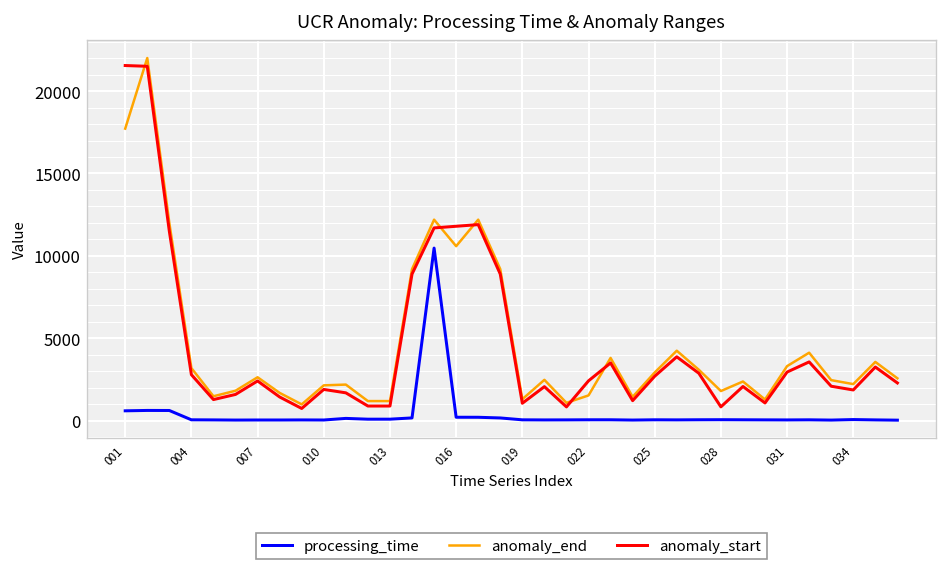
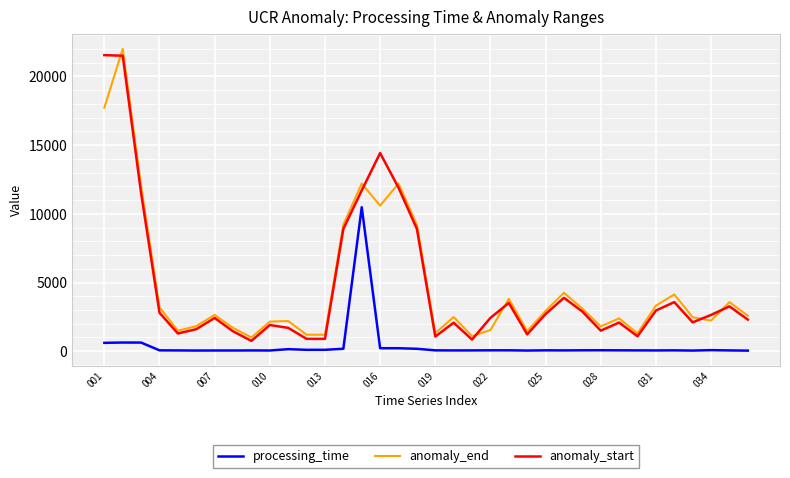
  {
    "processing_time": {
      "001": 600,
      "004": 100,
      "007": 100,
      "010": 100,
      "013": 100,
      "016": 200,
      "019": 100,
      "022": 100,
      "025": 100,
      "028": 100,
      "031": 100,
      "034": 100
    },
    "anomaly_end": {
      "001": 17700,
      "004": 3200,
      "007": 2600,
      "010": 2200,
      "013": 1200,
      "016": 10600,
      "019": 1300,
      "022": 1500,
      "025": 2900,
      "028": 1800,
      "031": 3300,
      "034": 2200
    },
    "anomaly_start": {
      "001": 21500,
      "004": 2800,
      "007": 2400,
      "010": 1900,
      "013": 900,
-     "016": 11800,
+     "016": 14400,
      "019": 1100,
      "022": 2400,
      "025": 2700,
-     "028": 900,
+     "028": 1500,
      "031": 3000,
-     "034": 1900
+     "034": 2600
    }
  }
